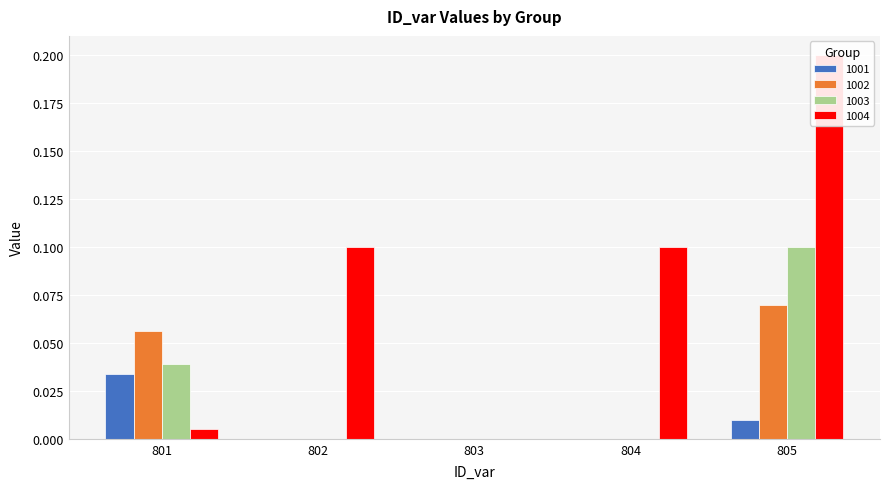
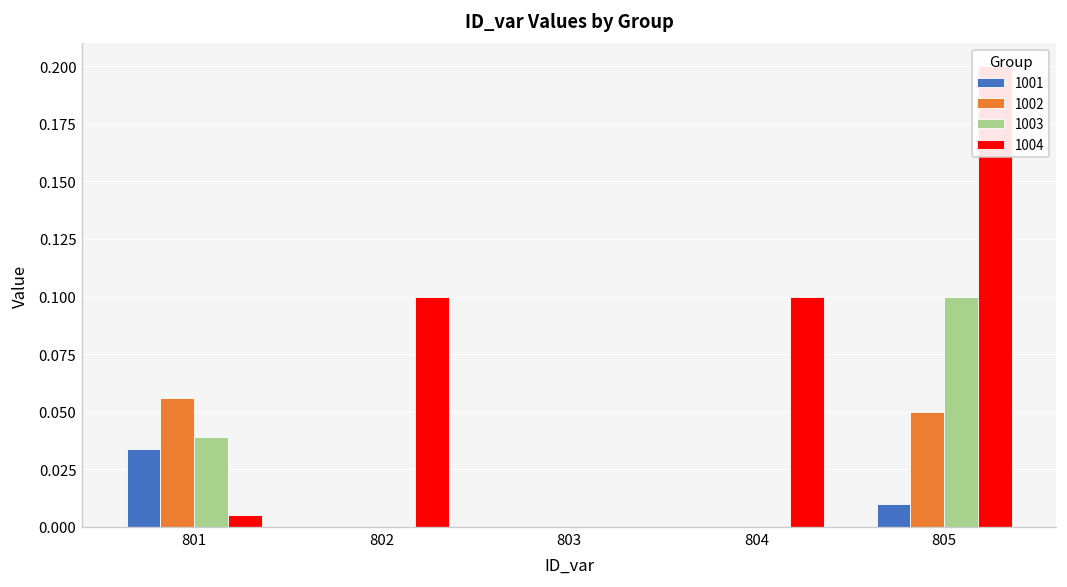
  {
    "1001": {
      "801": 0.034,
      "802": 0.00,
      "803": 0.00,
      "804": 0.00,
      "805": 0.01
    },
    "1002": {
      "801": 0.056,
      "802": 0.00,
      "803": 0.00,
      "804": 0.00,
-     "805": 0.07
+     "805": 0.05
    },
    "1003": {
      "801": 0.04,
      "802": 0.00,
      "803": 0.00,
      "804": 0.00,
      "805": 0.10
    },
    "1004": {
      "801": 0.005,
      "802": 0.10,
      "803": 0.00,
      "804": 0.10
    }
  }
